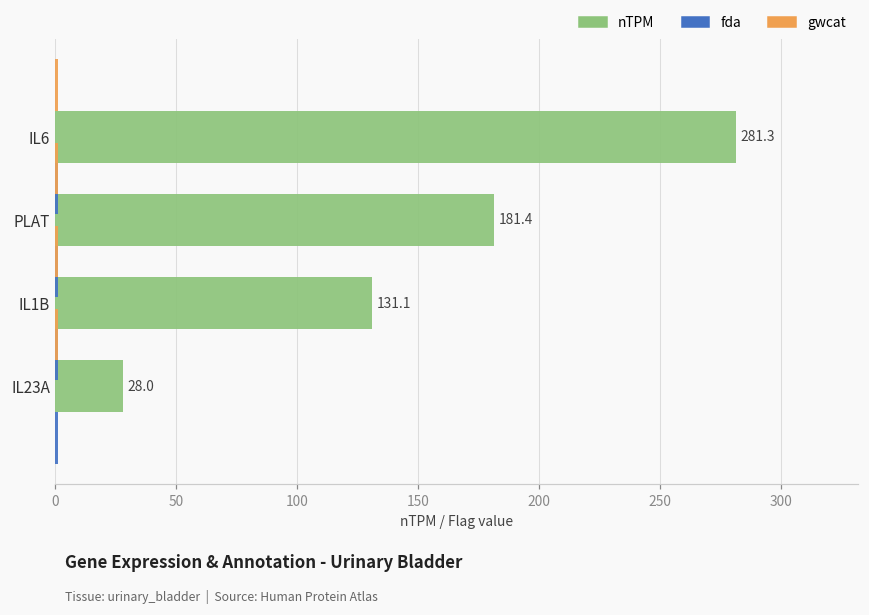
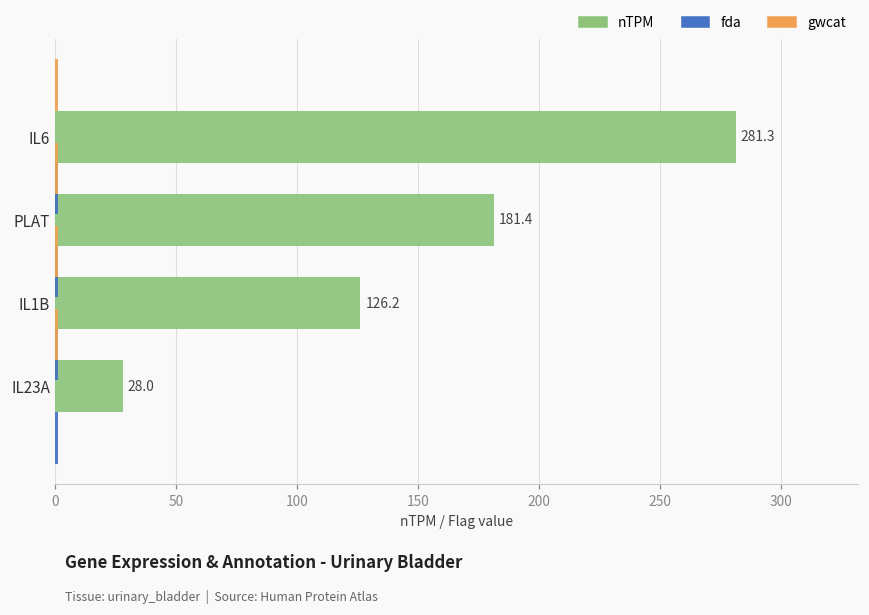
  {
    "nTPM": {
      "IL6": 281.3,
      "PLAT": 181.4,
-     "IL1B": 131.1,
+     "IL1B": 126.2,
      "IL23A": 28.0
    }
  }
